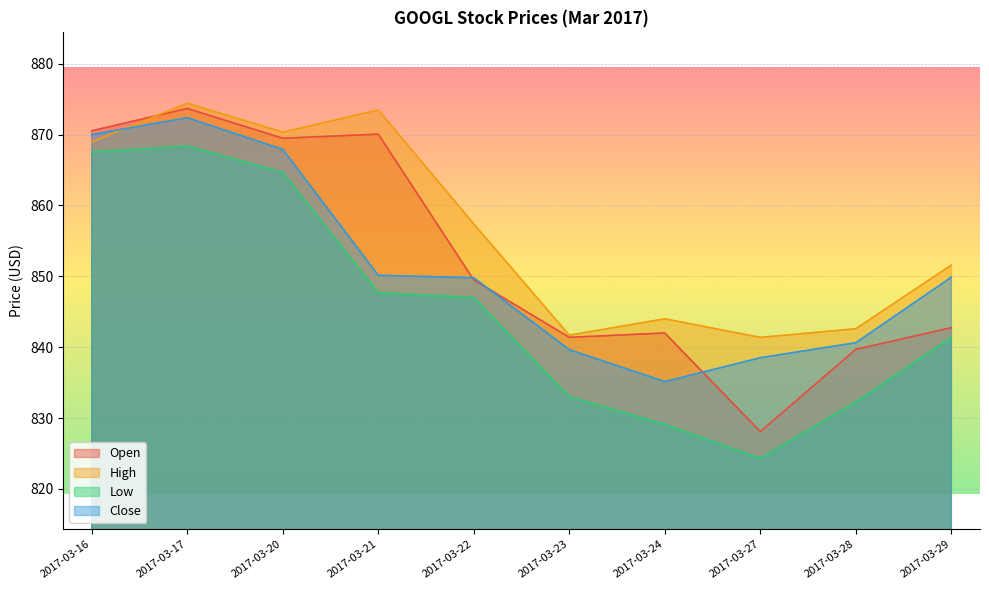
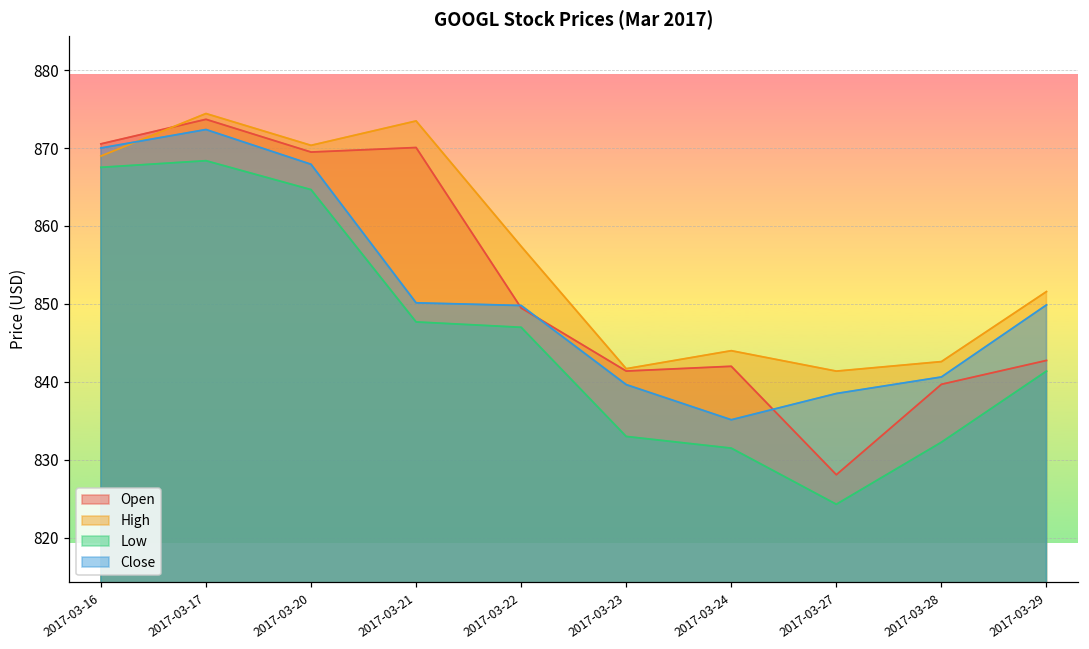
  {
    "Open": {
      "2017-03-16": 871,
      "2017-03-17": 874,
      "2017-03-20": 869,
      "2017-03-21": 870,
      "2017-03-24": 842,
      "2017-03-27": 828,
      "2017-03-28": 840,
      "2017-03-29": 843
    },
    "High": {
      "2017-03-16": 869,
      "2017-03-17": 874,
      "2017-03-20": 870,
      "2017-03-21": 873,
      "2017-03-22": 857,
      "2017-03-24": 844,
      "2017-03-27": 841,
      "2017-03-28": 843,
      "2017-03-29": 852
    },
    "Low": {
      "2017-03-16": 868,
      "2017-03-17": 868,
      "2017-03-20": 865,
      "2017-03-21": 848,
      "2017-03-22": 847,
      "2017-03-23": 833,
-     "2017-03-24": 829,
+     "2017-03-24": 832,
      "2017-03-27": 824,
      "2017-03-28": 832,
      "2017-03-29": 841
    },
    "Close": {
      "2017-03-16": 870,
      "2017-03-17": 872,
      "2017-03-20": 868,
      "2017-03-21": 850,
      "2017-03-23": 840,
      "2017-03-24": 835,
      "2017-03-27": 839,
      "2017-03-28": 841,
      "2017-03-29": 850
    }
  }
